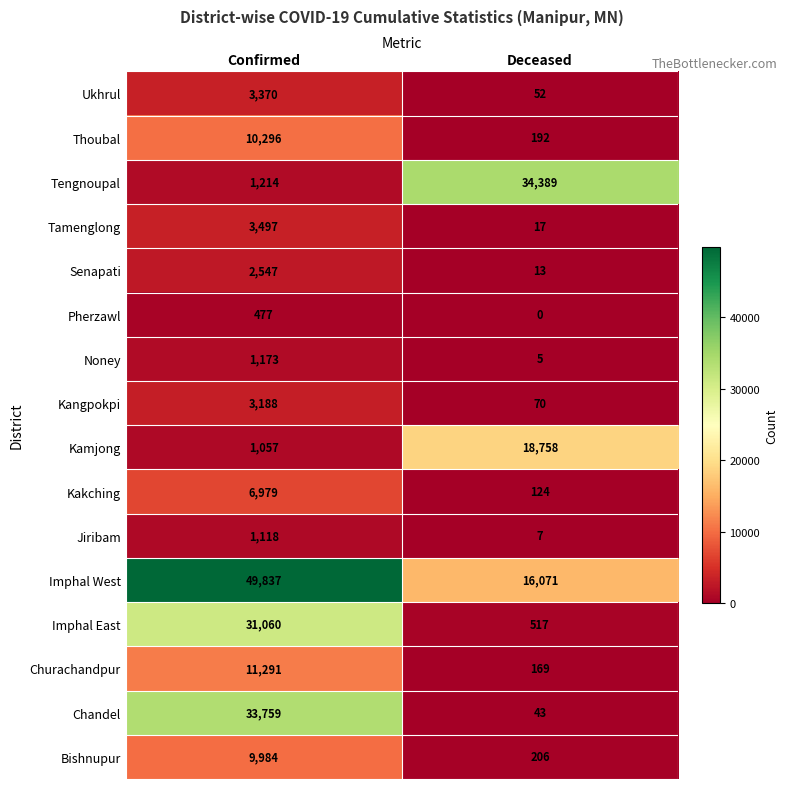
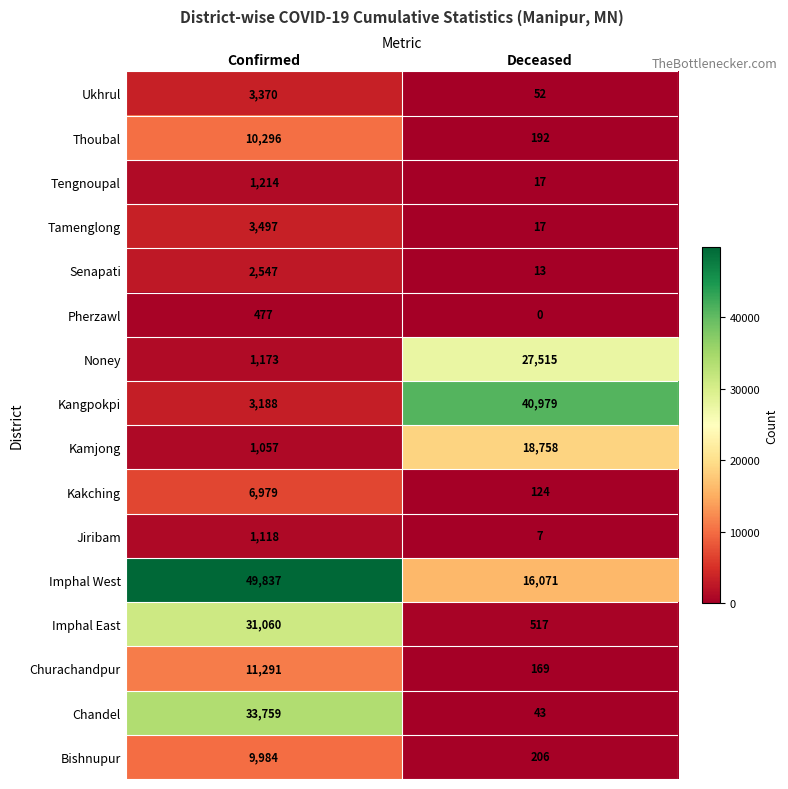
  {
    "Ukhrul": {
      "Confirmed": "3,370",
      "Deceased": "52"
    },
    "Thoubal": {
      "Confirmed": "10,296",
      "Deceased": "192"
    },
    "Tengnoupal": {
      "Confirmed": "1,214",
-     "Deceased": "34,389"
+     "Deceased": "17"
    },
    "Tamenglong": {
      "Confirmed": "3,497",
      "Deceased": "17"
    },
    "Senapati": {
      "Confirmed": "2,547",
      "Deceased": "13"
    },
    "Pherzawl": {
      "Confirmed": "477",
      "Deceased": "0"
    },
    "Noney": {
      "Confirmed": "1,173",
-     "Deceased": "5"
+     "Deceased": "27,515"
    },
    "Kangpokpi": {
      "Confirmed": "3,188",
-     "Deceased": "70"
+     "Deceased": "40,979"
    },
    "Kamjong": {
      "Confirmed": "1,057",
      "Deceased": "18,758"
    },
    "Kakching": {
      "Confirmed": "6,979",
      "Deceased": "124"
    },
    "Jiribam": {
      "Confirmed": "1,118",
      "Deceased": "7"
    },
    "Imphal West": {
      "Confirmed": "49,837",
      "Deceased": "16,071"
    },
    "Imphal East": {
      "Confirmed": "31,060",
      "Deceased": "517"
    },
    "Churachandpur": {
      "Confirmed": "11,291",
      "Deceased": "169"
    },
    "Chandel": {
      "Confirmed": "33,759",
      "Deceased": "43"
    },
    "Bishnupur": {
      "Confirmed": "9,984",
      "Deceased": "206"
    }
  }
